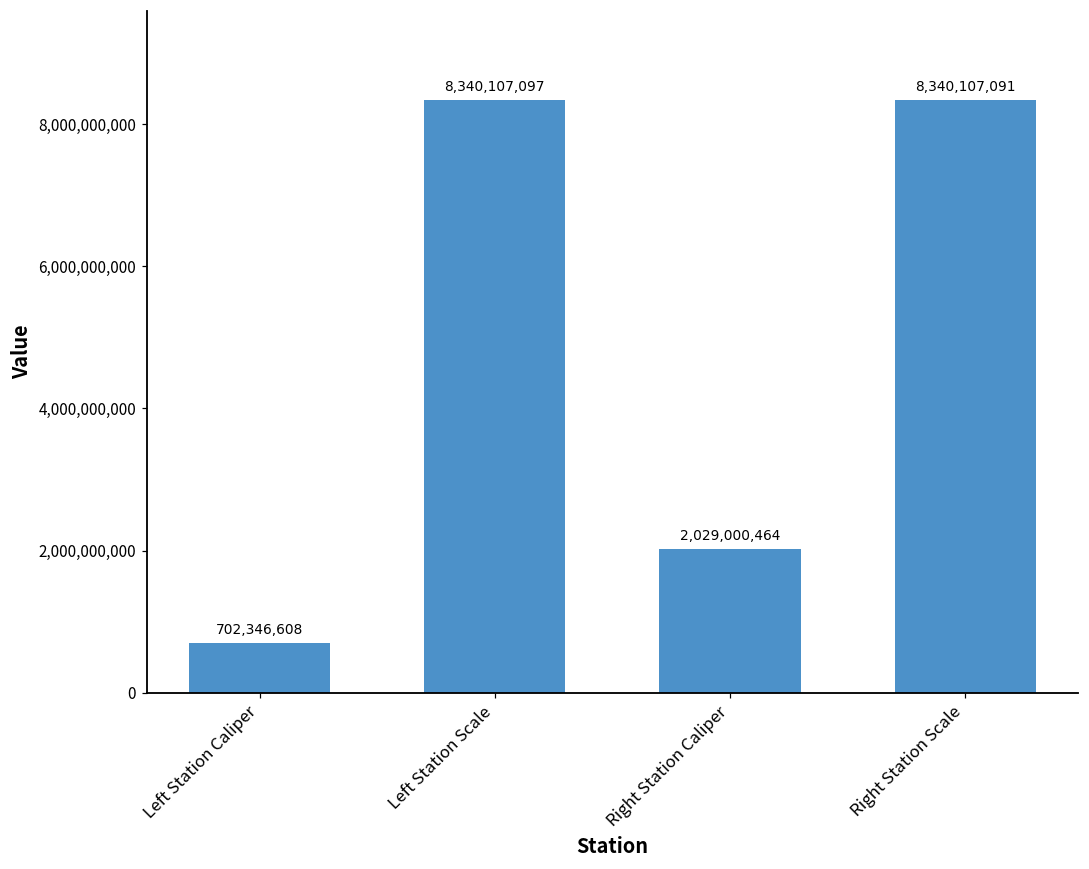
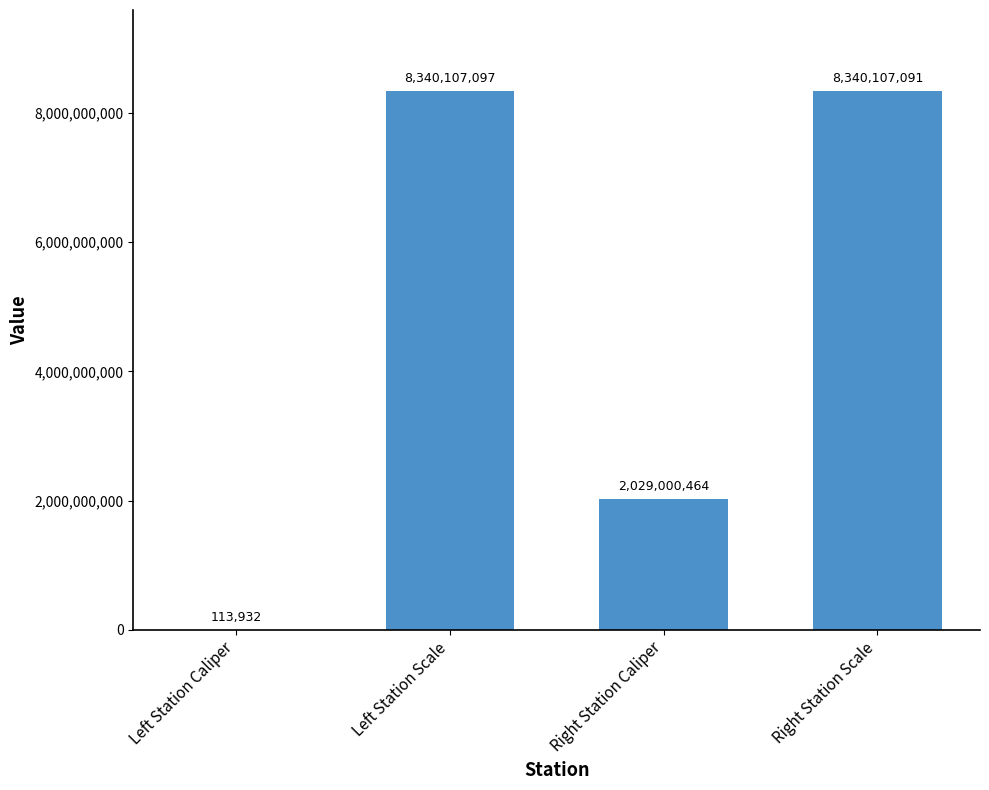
  {
-   "Left Station Caliper": "702,346,608",
+   "Left Station Caliper": "113,932",
    "Left Station Scale": "8,340,107,097",
    "Right Station Caliper": "2,029,000,464",
    "Right Station Scale": "8,340,107,091"
  }
